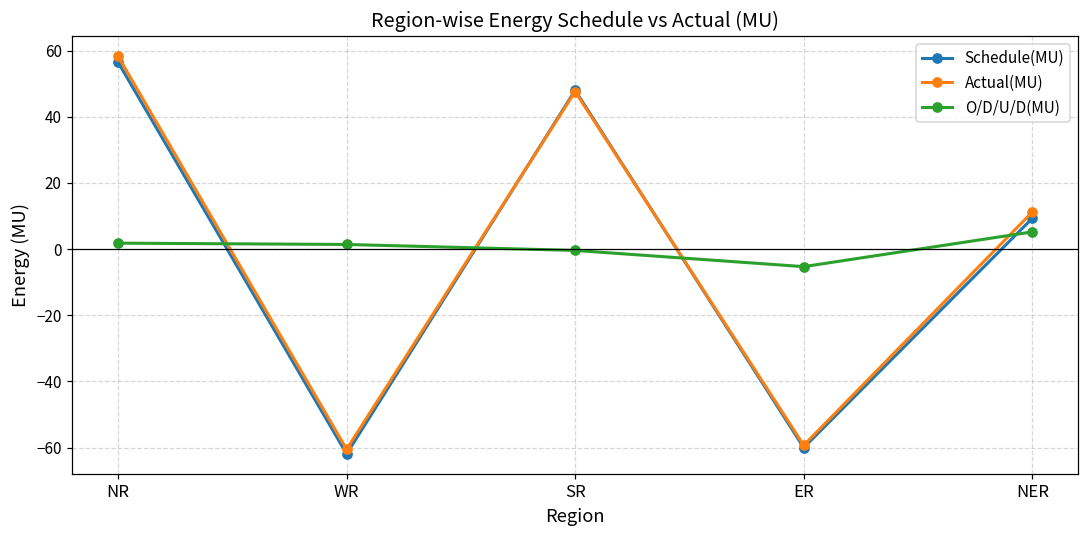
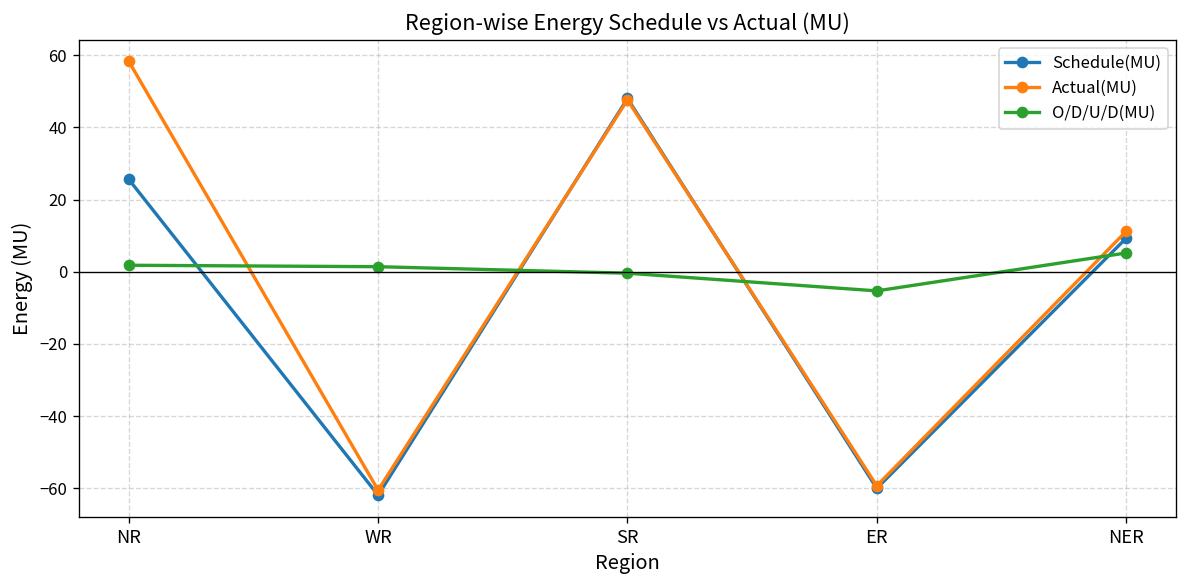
  {
    "Schedule(MU)": {
-     "NR": 57,
+     "NR": 26,
      "WR": -62,
      "NER": 9
    },
    "Actual(MU)": {
      "NR": 58,
      "WR": -61,
      "NER": 11
    },
    "O/D/U/D(MU)": {
      "NR": 2,
      "WR": 1,
      "SR": 0,
      "ER": -5,
      "NER": 5
    }
  }
